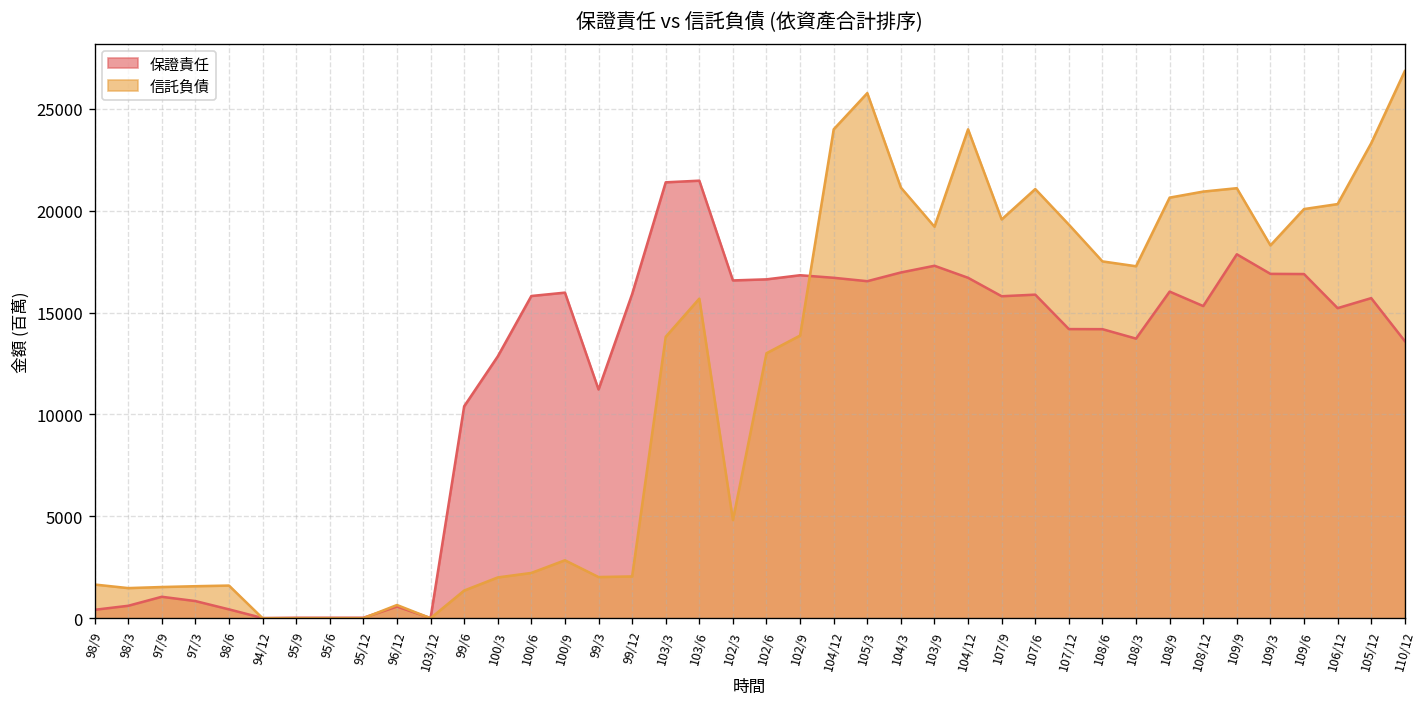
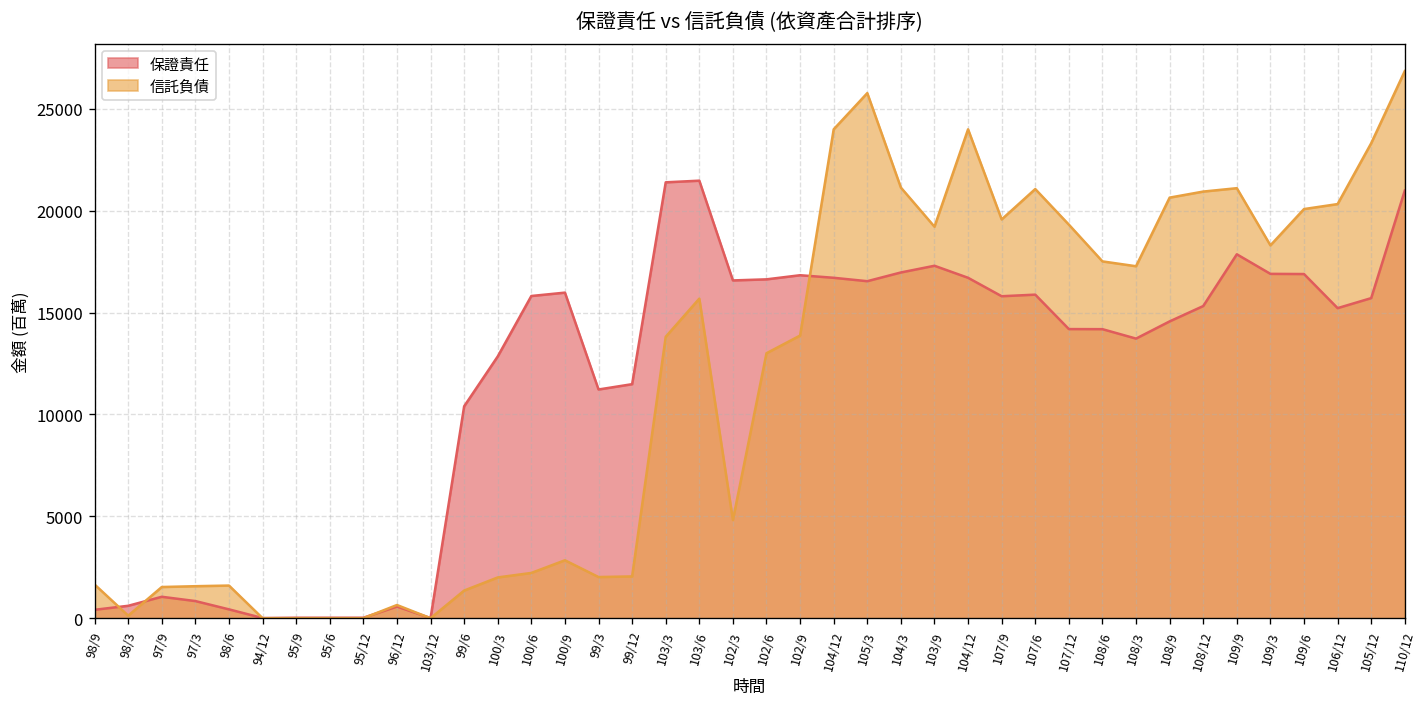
  {
    "保證責任": {
      "98/9": 400,
      "98/3": 600,
      "97/9": 1100,
      "97/3": 800,
      "98/6": 400,
      "99/6": 10400,
      "100/3": 12800,
      "100/6": 15800,
      "100/9": 16000,
      "99/3": 11200,
-     "99/12": 15900,
+     "99/12": 11500,
      "103/3": 21400,
      "103/6": 21500,
      "102/3": 16600,
      "102/6": 16600,
      "102/9": 16800,
      "105/3": 16500,
      "104/3": 17000,
      "103/9": 17300,
      "107/9": 15800,
      "107/6": 15900,
      "107/12": 14200,
      "108/6": 14200,
      "108/3": 13700,
-     "108/9": 16000,
+     "108/9": 14600,
      "108/12": 15300,
      "109/9": 17900,
      "109/3": 16900,
      "109/6": 16900,
      "106/12": 15200,
      "105/12": 15700,
-     "110/12": 13600
+     "110/12": 21000
    },
    "信託負債": {
      "98/9": 1700,
-     "98/3": 1500,
+     "98/3": 100,
      "97/9": 1500,
      "97/3": 1600,
      "98/6": 1600,
      "99/6": 1400,
      "100/3": 2000,
      "100/6": 2200,
      "100/9": 2800,
      "99/3": 2000,
      "99/12": 2100,
      "103/3": 13800,
      "103/6": 15700,
      "102/3": 4800,
      "102/6": 13000,
      "102/9": 13900,
      "105/3": 25800,
      "104/3": 21100,
      "103/9": 19200,
      "107/9": 19600,
      "107/6": 21100,
      "107/12": 19300,
      "108/6": 17500,
      "108/3": 17300,
      "108/9": 20600,
      "108/12": 20900,
      "109/9": 21100,
      "109/3": 18300,
      "109/6": 20100,
      "106/12": 20300,
      "105/12": 23300,
      "110/12": 26800
    }
  }
